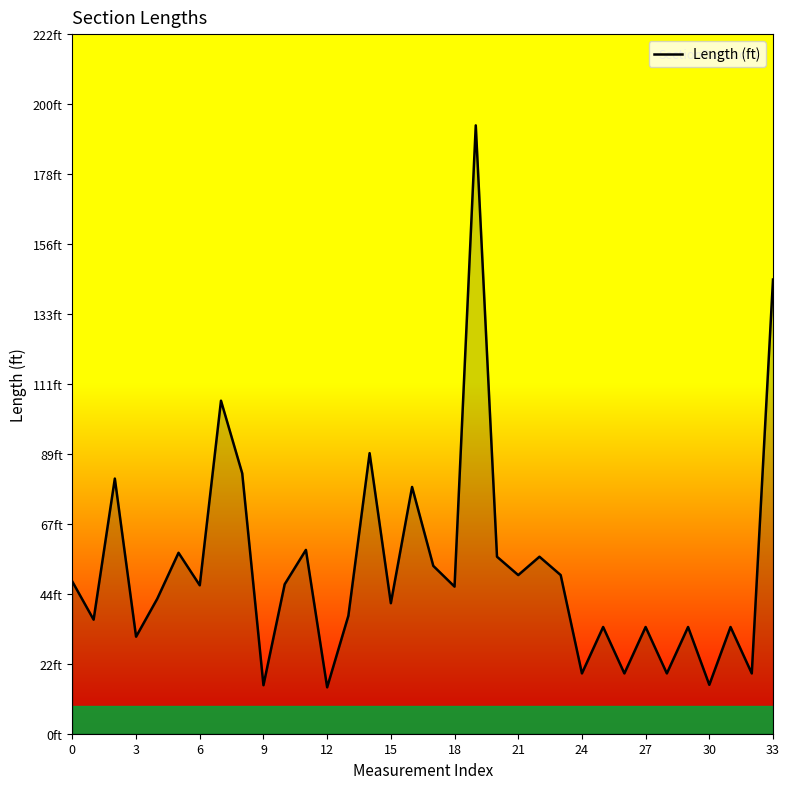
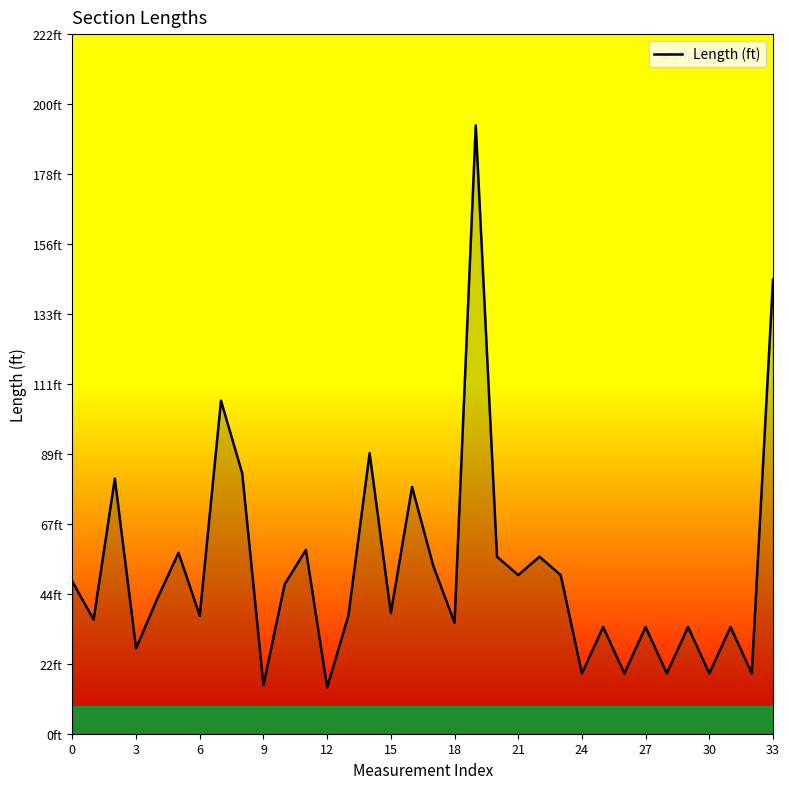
  {
    "0": "48ft",
-   "3": "31ft",
-   "6": "47ft",
+   "3": "27ft",
+   "6": "37ft",
    "9": "15ft",
    "12": "15ft",
-   "15": "41ft",
-   "18": "47ft",
+   "15": "38ft",
+   "18": "35ft",
    "21": "50ft",
    "24": "19ft",
    "27": "34ft",
-   "30": "16ft",
+   "30": "19ft",
    "33": "144ft"
  }
